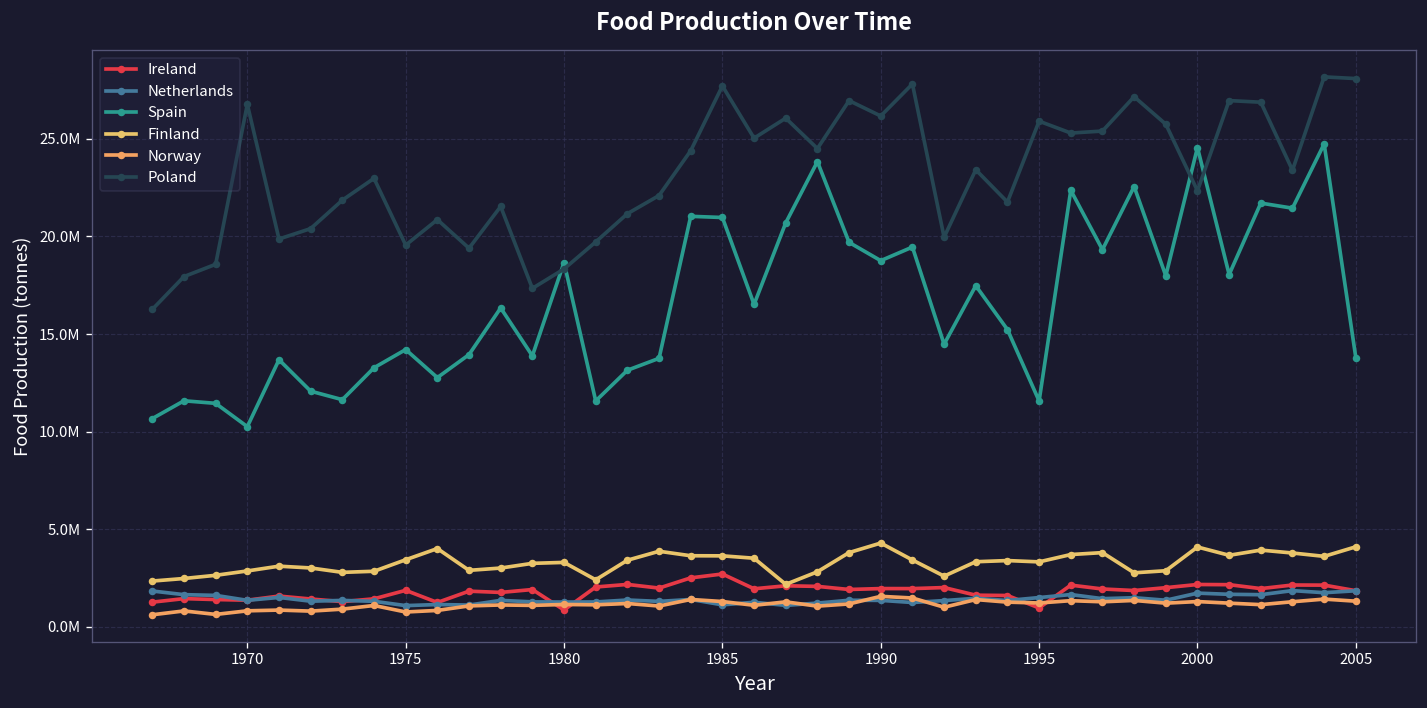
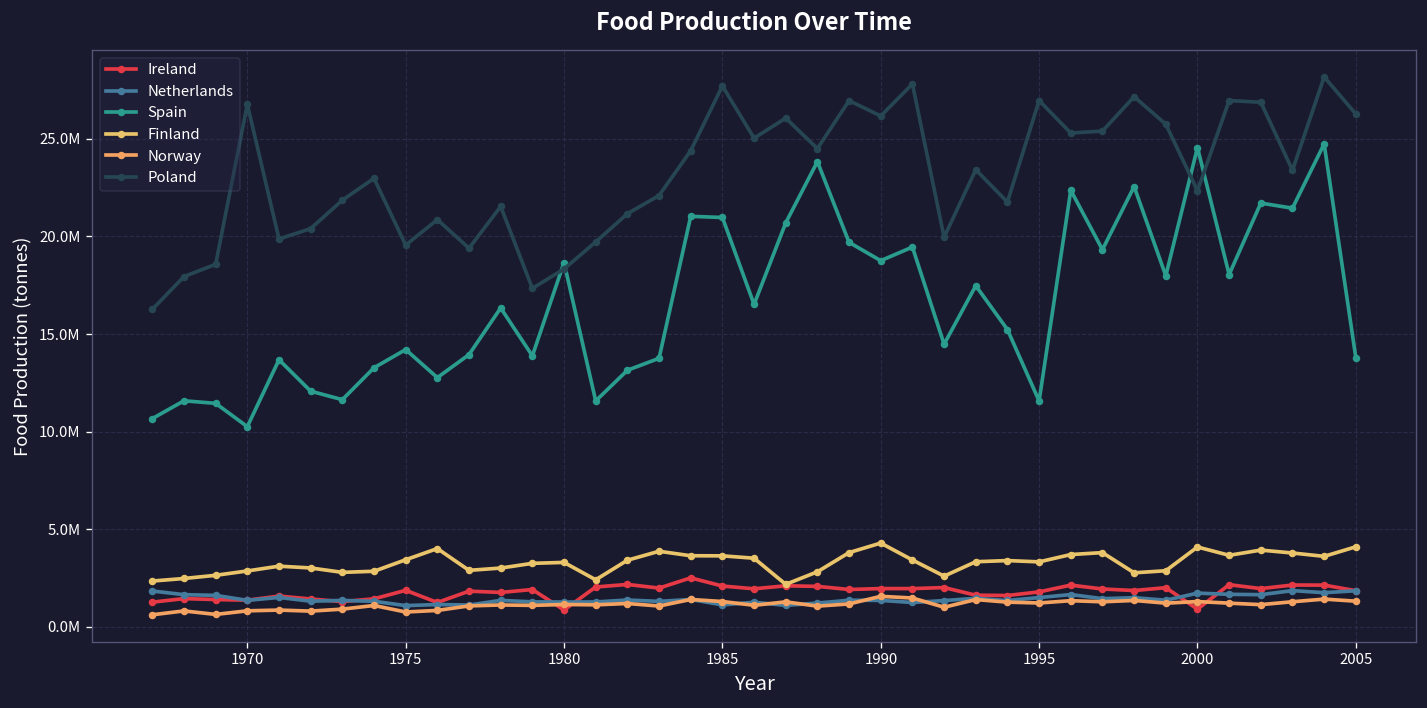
  {
    "Ireland": {
      "1975": 1900000,
      "1980": 900000,
-     "1985": 2700000,
+     "1985": 2100000,
      "1990": 2000000,
-     "1995": 1000000,
-     "2000": 2200000
+     "1995": 1800000,
+     "2000": 900000
    },
    "Poland": {
      "1970": 26800000,
      "1975": 19600000,
      "1980": 18300000,
      "1985": 27700000,
      "1990": 26200000,
-     "1995": 25900000,
+     "1995": 27000000,
      "2000": 22300000,
-     "2005": 28100000
+     "2005": 26300000
    }
  }
